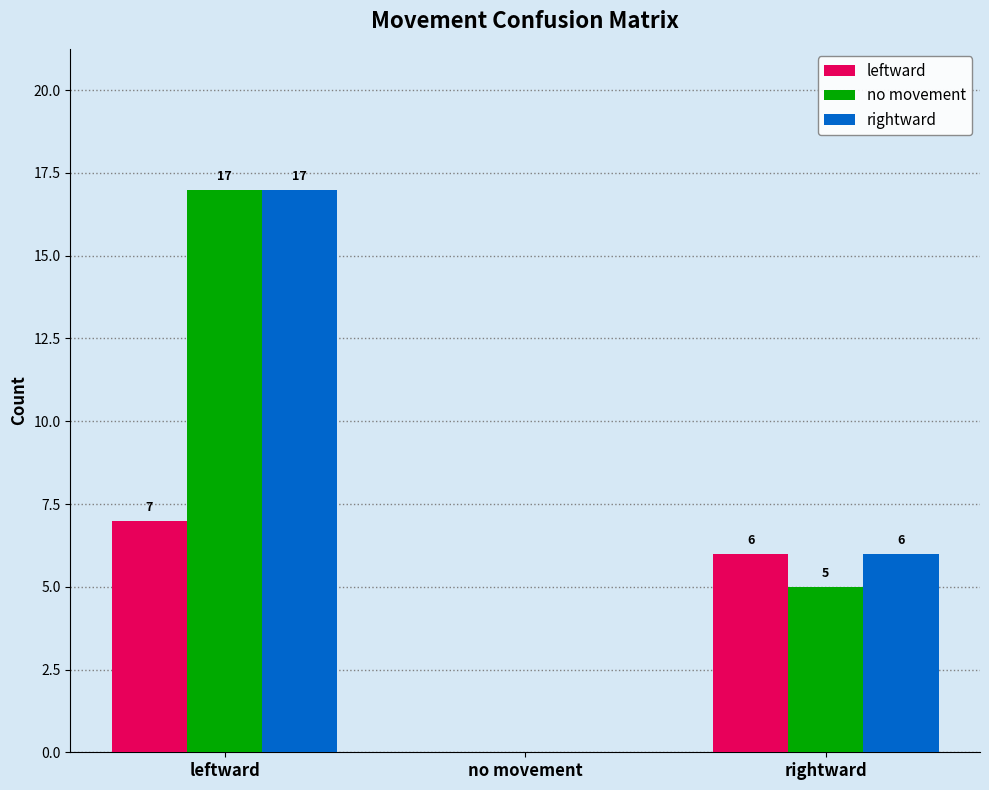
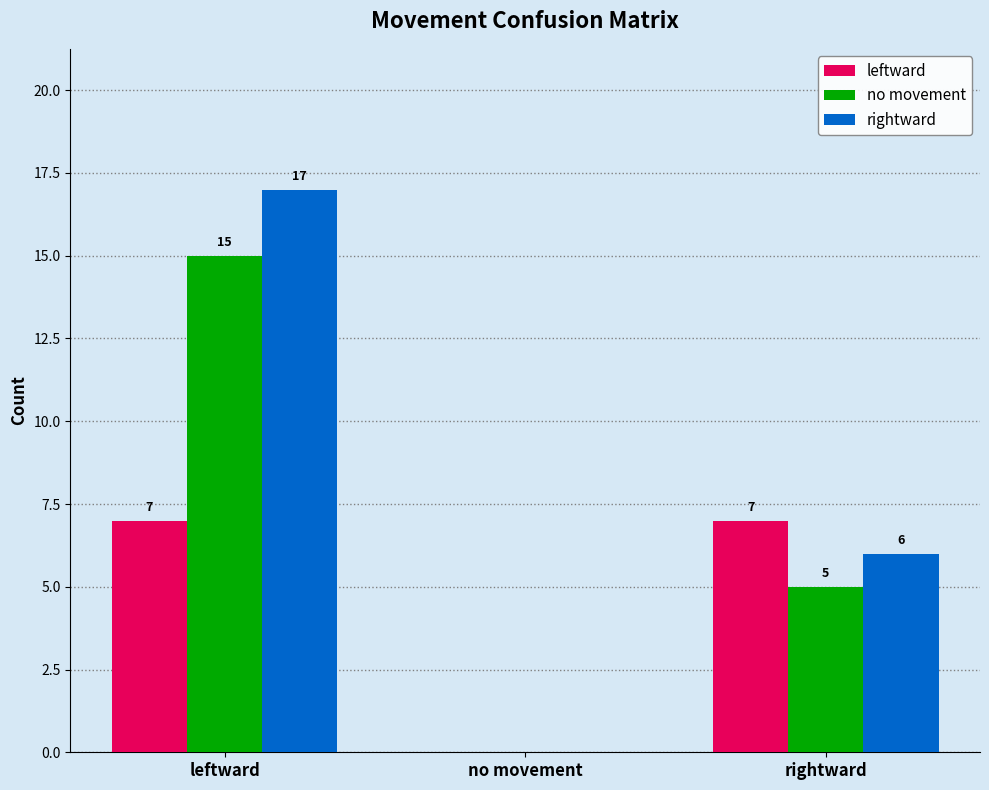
  {
    "leftward": {
      "leftward": 7,
-     "rightward": 6
+     "rightward": 7
    },
    "no movement": {
-     "leftward": 17,
+     "leftward": 15,
      "rightward": 5
    },
    "rightward": {
      "leftward": 17,
      "rightward": 6
    }
  }
